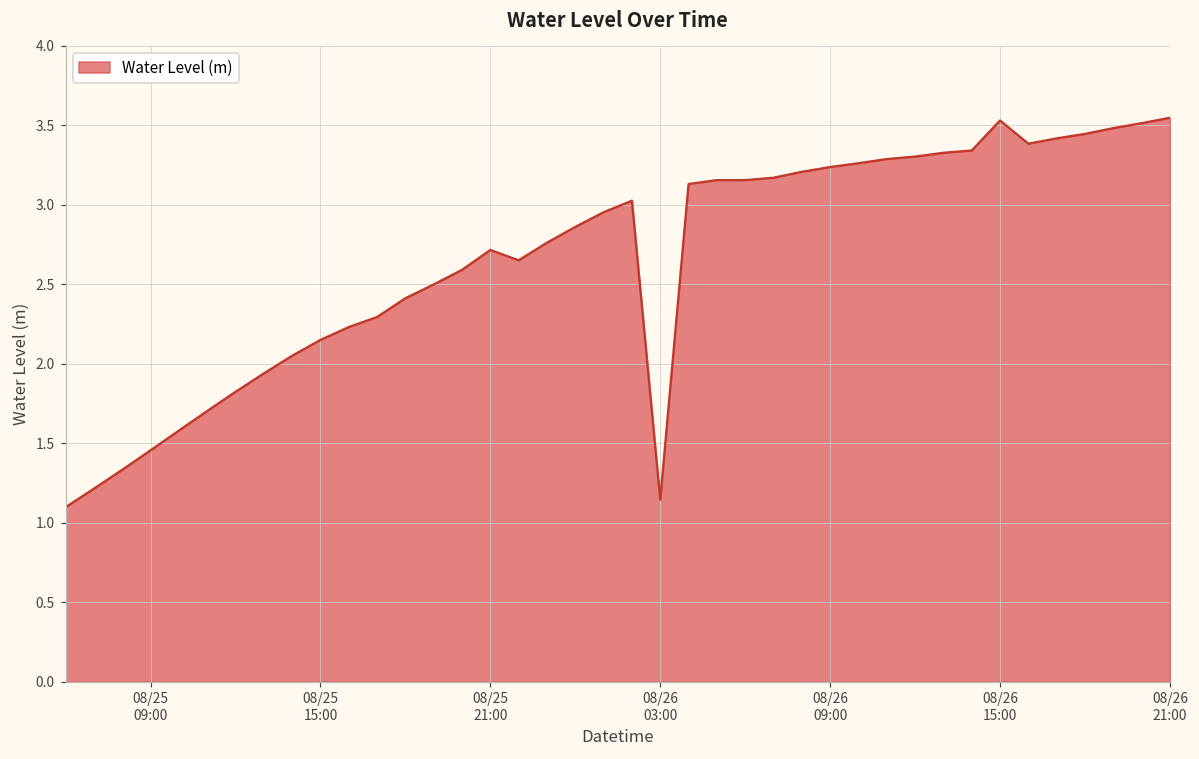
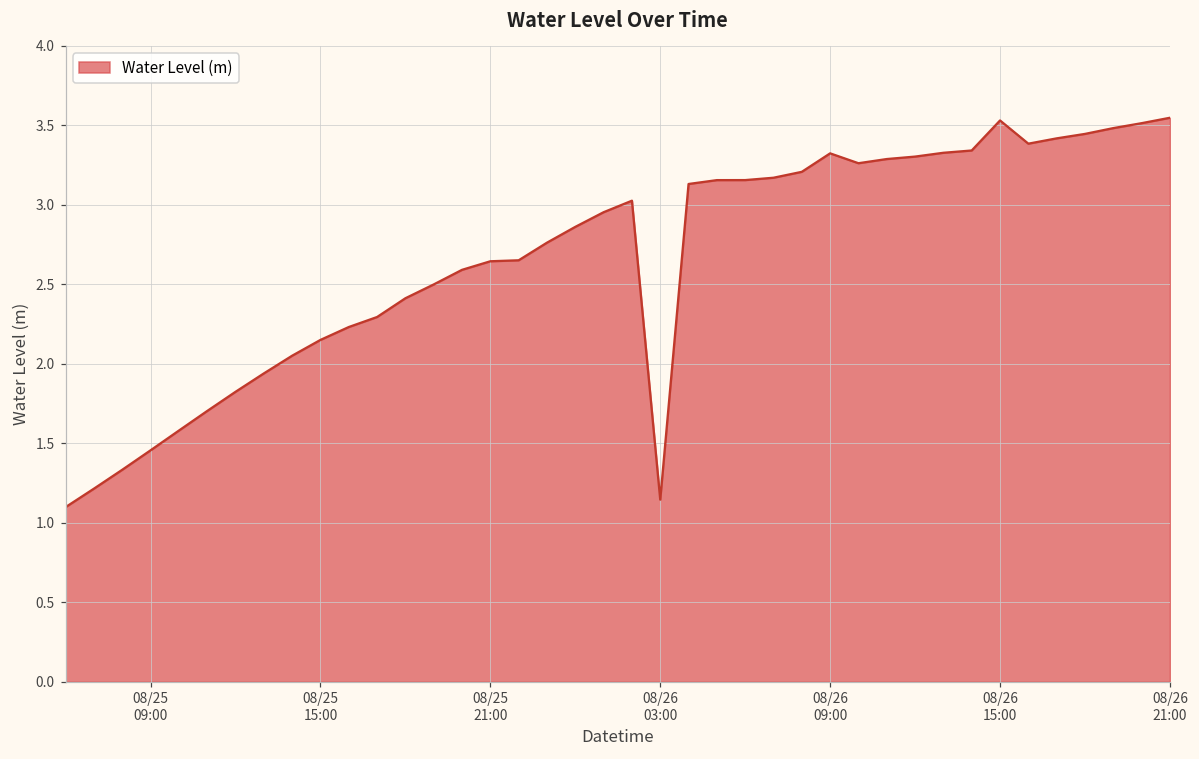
  {
    "08/25 09:00": 1.46,
    "08/25 15:00": 2.15,
-   "08/25 21:00": 2.72,
+   "08/25 21:00": 2.64,
    "08/26 03:00": 1.15,
-   "08/26 09:00": 3.24,
+   "08/26 09:00": 3.32,
    "08/26 15:00": 3.53,
    "08/26 21:00": 3.55
  }
